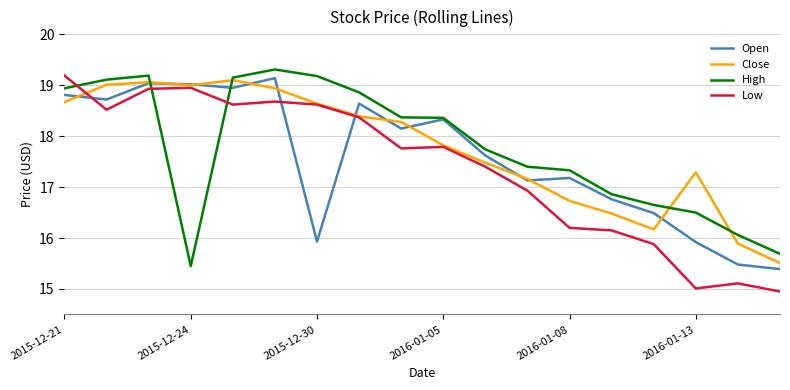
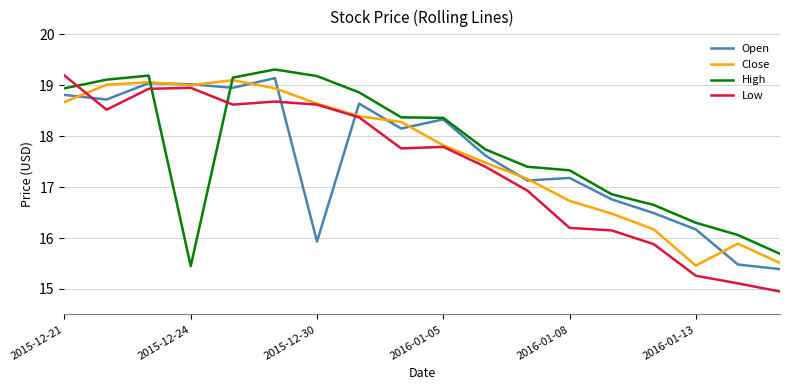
  {
    "Open": {
      "2015-12-21": 18.8,
      "2015-12-30": 15.9,
      "2016-01-08": 17.2,
-     "2016-01-13": 15.9
+     "2016-01-13": 16.2
    },
    "Close": {
      "2015-12-21": 18.7,
      "2016-01-08": 16.7,
-     "2016-01-13": 17.3
+     "2016-01-13": 15.5
    },
    "High": {
      "2015-12-21": 18.9,
      "2015-12-24": 15.5,
      "2015-12-30": 19.2,
      "2016-01-08": 17.3,
-     "2016-01-13": 16.5
+     "2016-01-13": 16.3
    },
    "Low": {
      "2015-12-21": 19.2,
      "2016-01-08": 16.2,
-     "2016-01-13": 15.0
+     "2016-01-13": 15.3
    }
  }
